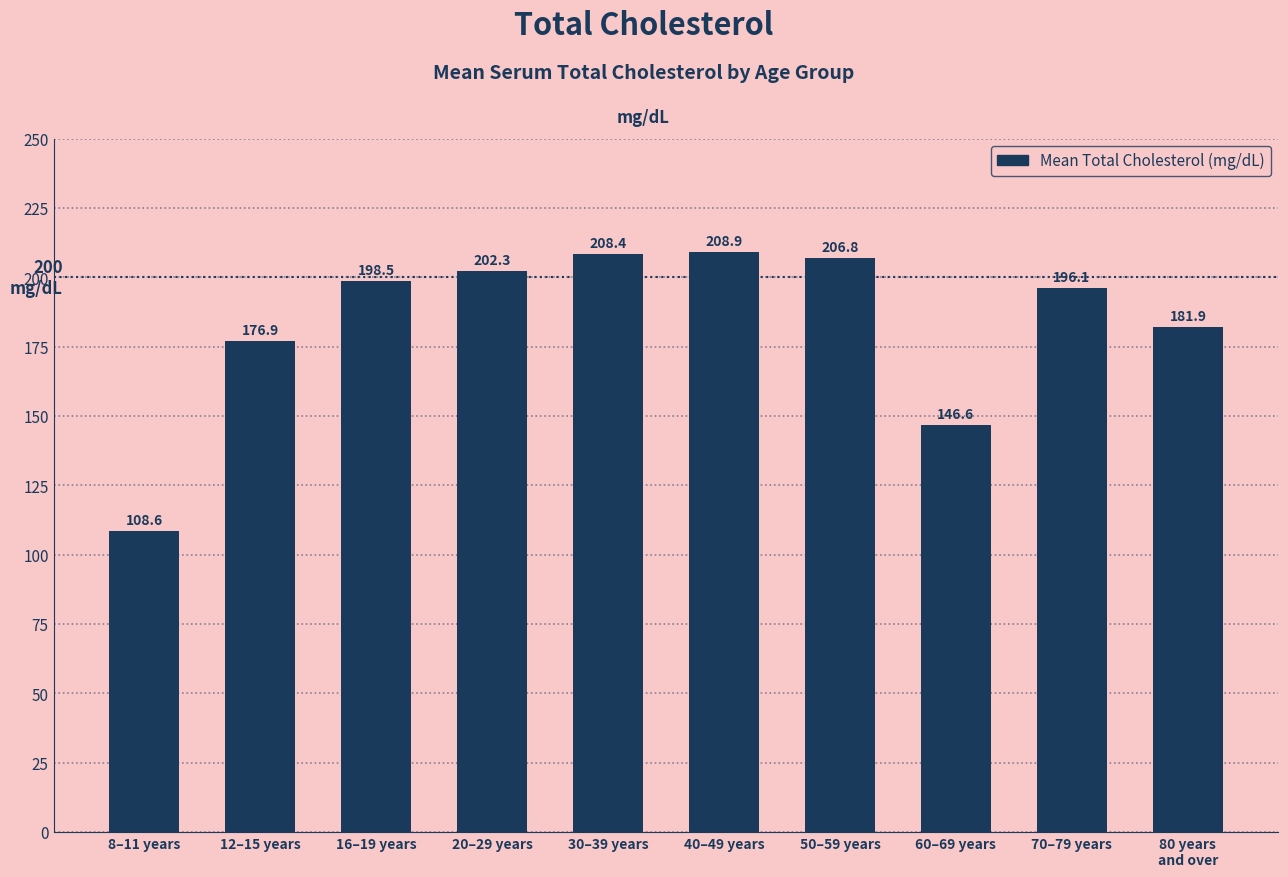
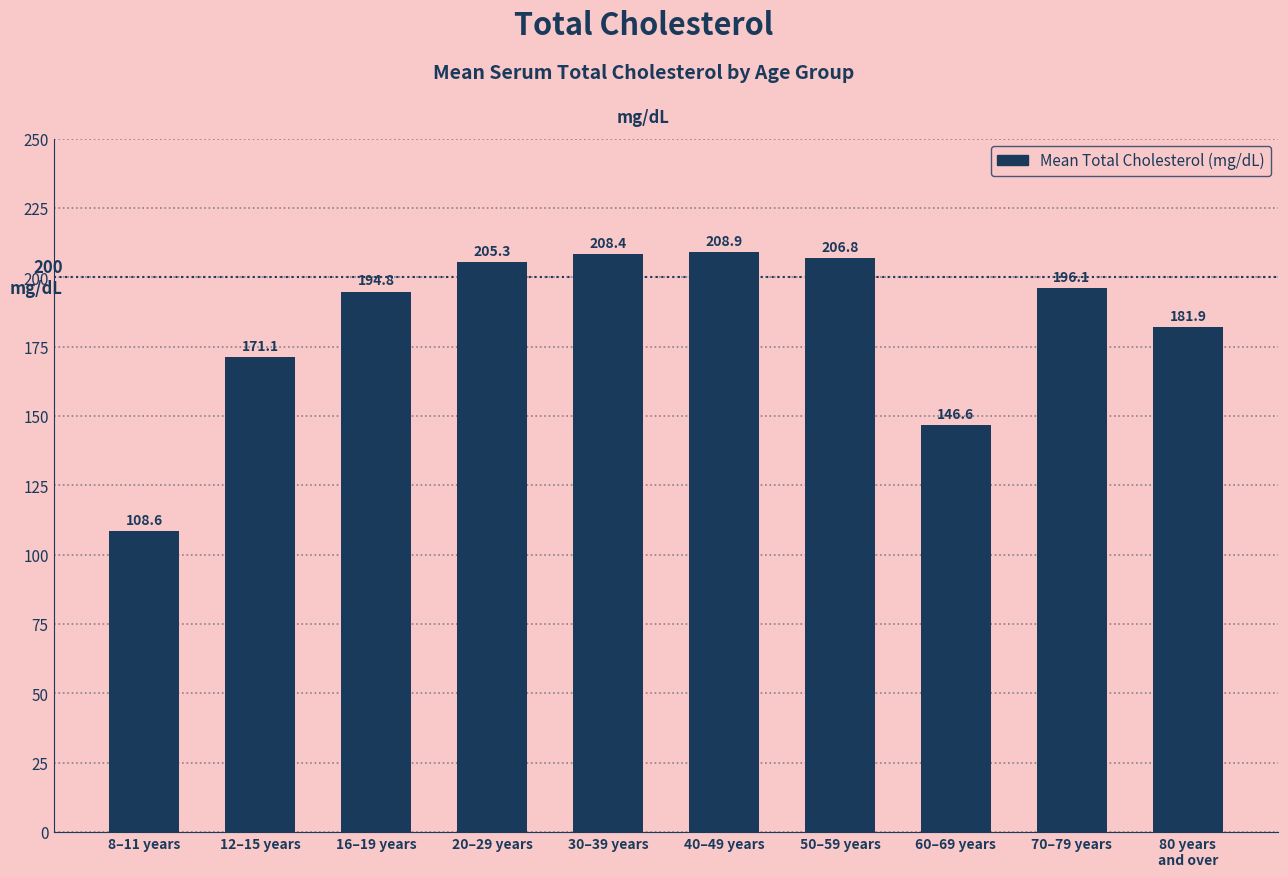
  {
    "8–11 years": 108.6,
-   "12–15 years": 176.9,
-   "16–19 years": 198.5,
-   "20–29 years": 202.3,
+   "12–15 years": 171.1,
+   "16–19 years": 194.8,
+   "20–29 years": 205.3,
    "30–39 years": 208.4,
    "40–49 years": 208.9,
    "50–59 years": 206.8,
    "60–69 years": 146.6,
    "70–79 years": 196.1,
    "80 years and over": 181.9
  }
